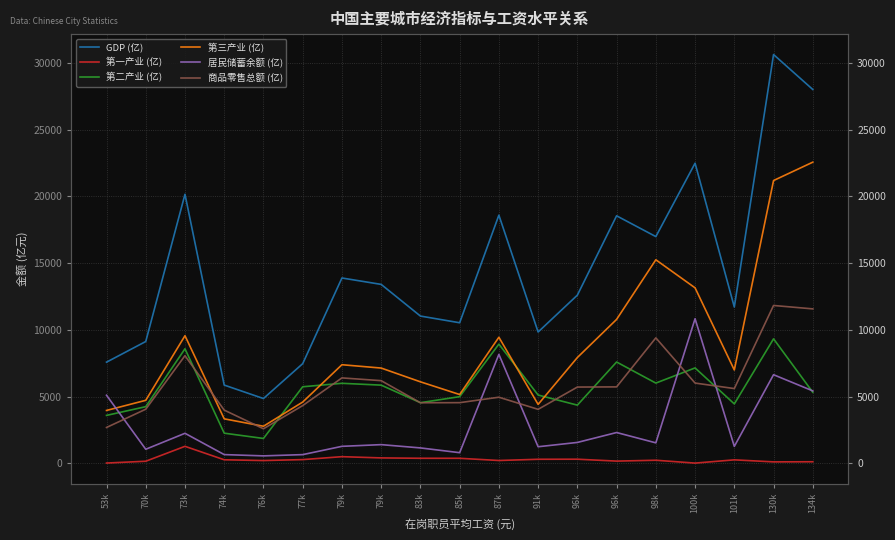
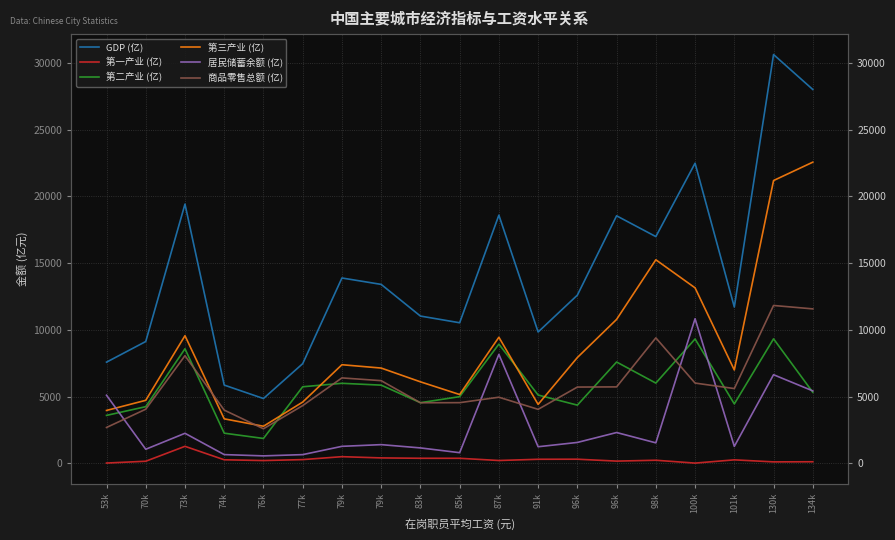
  {
    "GDP (亿)": {
      "53k": 7600,
      "70k": 9100,
-     "73k": 20200,
+     "73k": 19400,
      "74k": 5900,
      "76k": 4900,
      "77k": 7500,
      "83k": 11000,
      "85k": 10500,
      "87k": 18600,
      "91k": 9800,
      "98k": 17000,
      "100k": 22500,
      "101k": 11700,
      "130k": 30600,
      "134k": 28000
    },
    "第一产业 (亿)": {
      "53k": 0,
      "70k": 200,
      "73k": 1300,
      "74k": 300,
      "76k": 200,
      "77k": 300,
      "83k": 400,
      "85k": 400,
      "87k": 200,
      "91k": 300,
      "98k": 200,
      "100k": 0,
      "101k": 300,
      "130k": 100,
      "134k": 100
    },
    "第二产业 (亿)": {
      "53k": 3600,
      "73k": 8600,
      "74k": 2300,
      "76k": 1900,
      "77k": 5700,
      "87k": 8900,
      "91k": 5100,
      "98k": 6000,
-     "100k": 7200,
+     "100k": 9300,
      "101k": 4500,
      "130k": 9300
    },
    "第三产业 (亿)": {
      "53k": 4000,
      "70k": 4700,
      "73k": 9600,
      "74k": 3300,
      "76k": 2800,
      "77k": 4600,
      "83k": 6100,
      "87k": 9500,
      "91k": 4400,
      "98k": 15300,
      "100k": 13200,
      "101k": 7000,
      "130k": 21200,
      "134k": 22600
    },
    "居民储蓄余额 (亿)": {
      "53k": 5100,
      "70k": 1100,
      "73k": 2300,
      "74k": 700,
      "76k": 600,
      "77k": 700,
      "83k": 1200,
      "85k": 800,
      "87k": 8200,
      "91k": 1200,
      "98k": 1500,
      "100k": 10800,
      "101k": 1300,
      "130k": 6600
    },
    "商品零售总额 (亿)": {
      "53k": 2700,
      "73k": 8100,
      "74k": 4000,
      "76k": 2600,
      "77k": 4300,
      "85k": 4500,
      "87k": 5000,
      "91k": 4000,
      "98k": 9400,
      "100k": 6000,
      "101k": 5600,
      "130k": 11800,
      "134k": 11600
    }
  }
